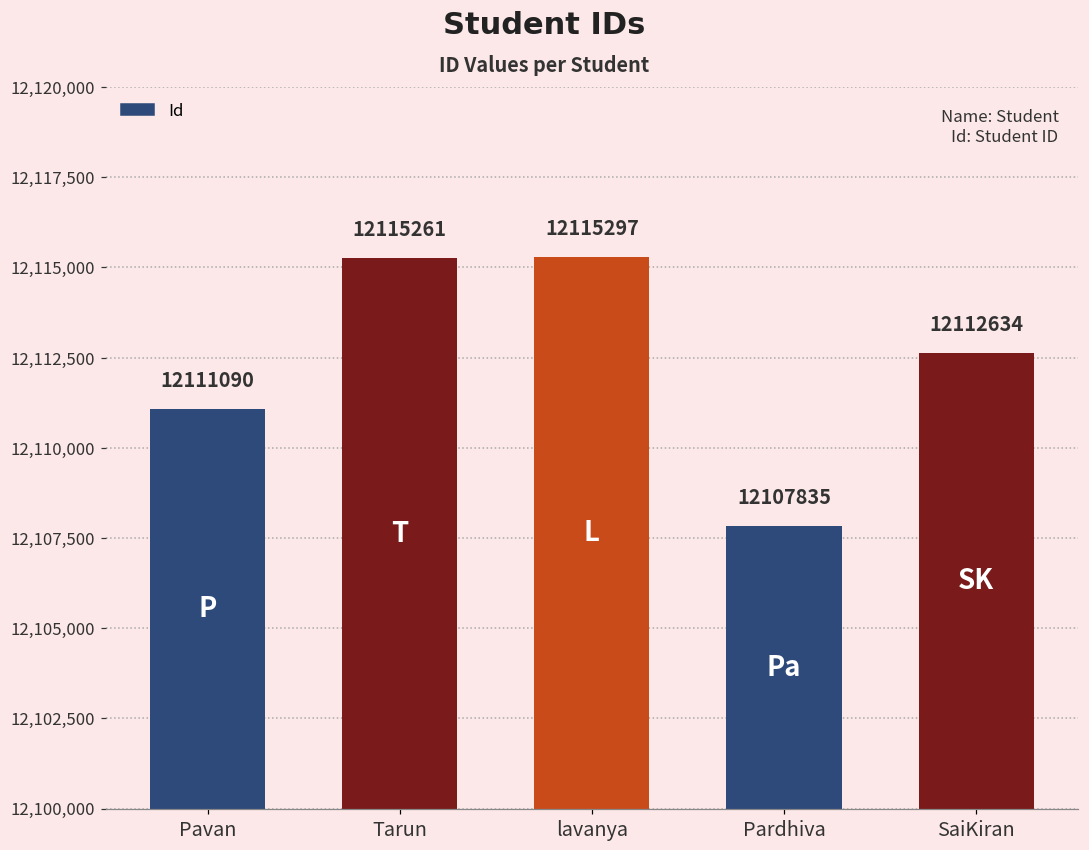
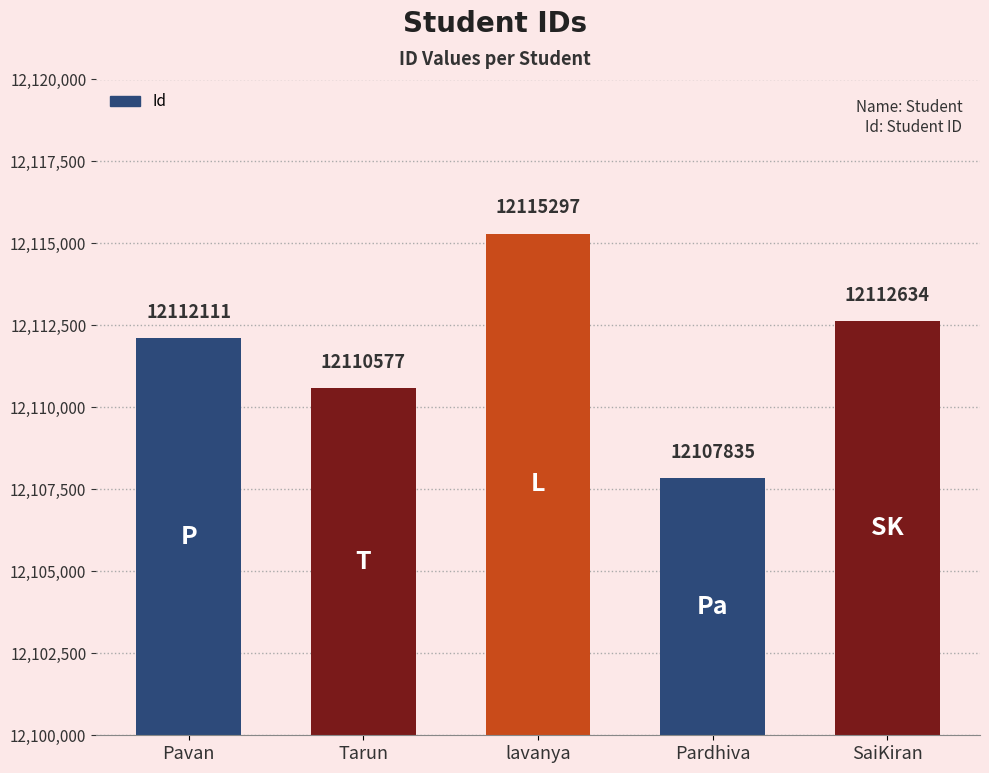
  {
-   "Pavan": 12111090,
-   "Tarun": 12115261,
+   "Pavan": 12112111,
+   "Tarun": 12110577,
    "lavanya": 12115297,
    "Pardhiva": 12107835,
    "SaiKiran": 12112634
  }
